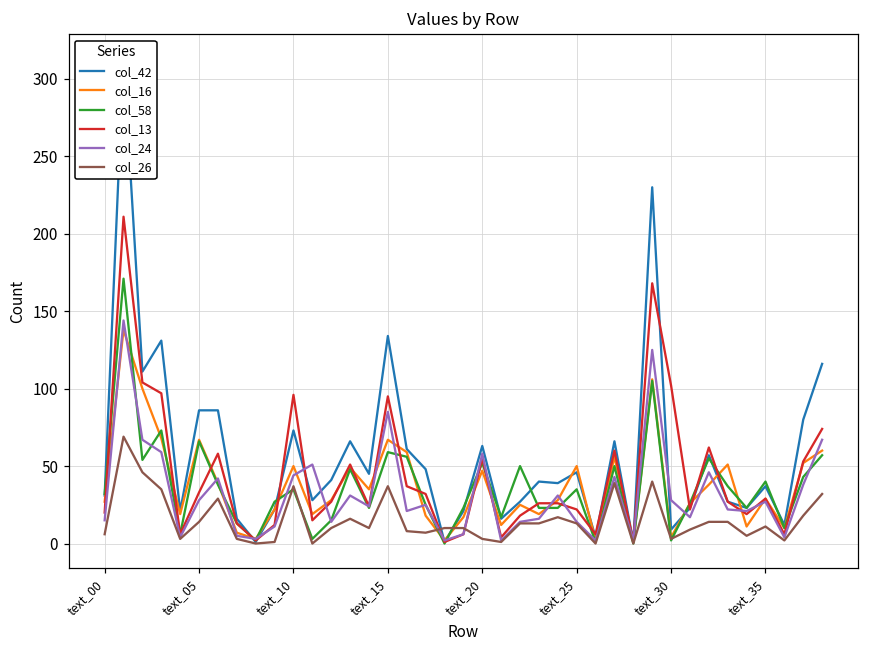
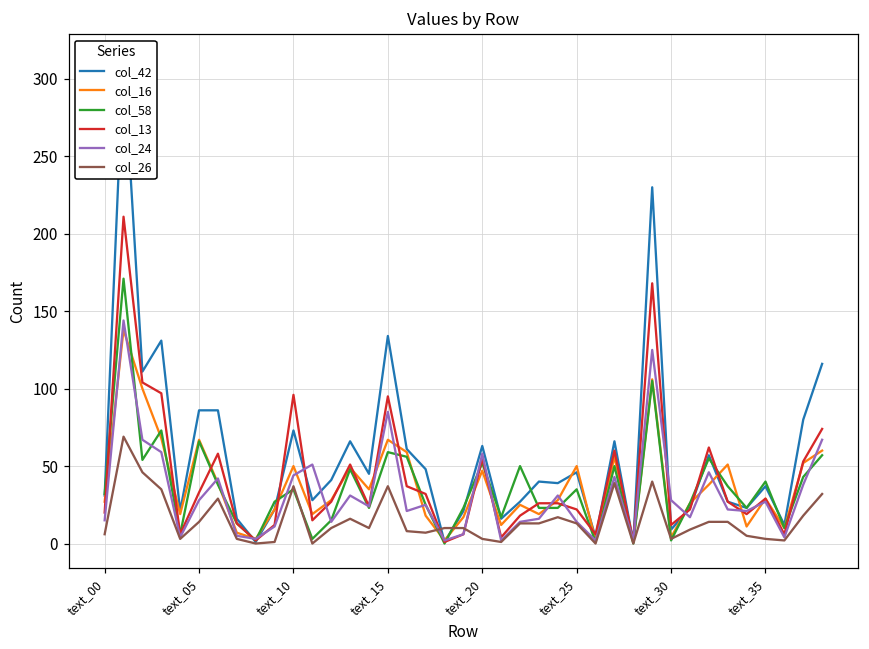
  {
    "col_42": {
      "text_05": 86,
      "text_10": 73,
      "text_15": 134,
      "text_20": 63,
      "text_25": 46,
      "text_30": 9,
      "text_35": 37
    },
    "col_16": {
      "text_00": 27,
      "text_10": 50,
      "text_15": 67,
      "text_20": 47,
      "text_25": 50
    },
    "col_58": {
      "text_10": 35,
      "text_15": 59,
      "text_20": 52,
      "text_25": 35,
      "text_35": 40
    },
    "col_13": {
      "text_00": 20,
      "text_05": 33,
      "text_10": 96,
      "text_15": 95,
      "text_20": 55,
      "text_25": 22,
-     "text_30": 102
+     "text_30": 12
    },
    "col_24": {
      "text_00": 15,
      "text_05": 28,
      "text_10": 44,
      "text_15": 85,
      "text_20": 58,
      "text_30": 28,
      "text_35": 27
    },
    "col_26": {
      "text_00": 6,
      "text_05": 14,
      "text_10": 37,
      "text_15": 37,
      "text_20": 3,
-     "text_35": 11
+     "text_35": 3
    }
  }
